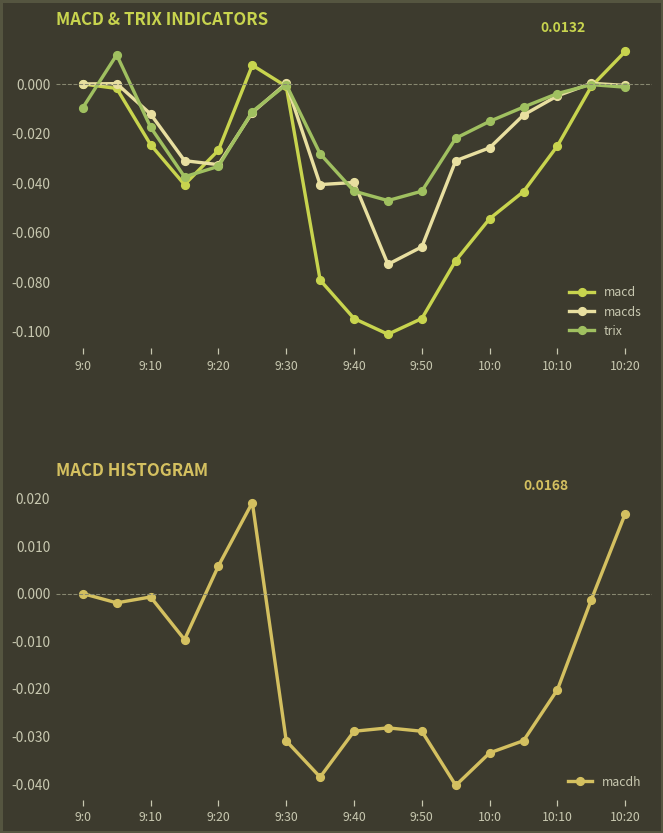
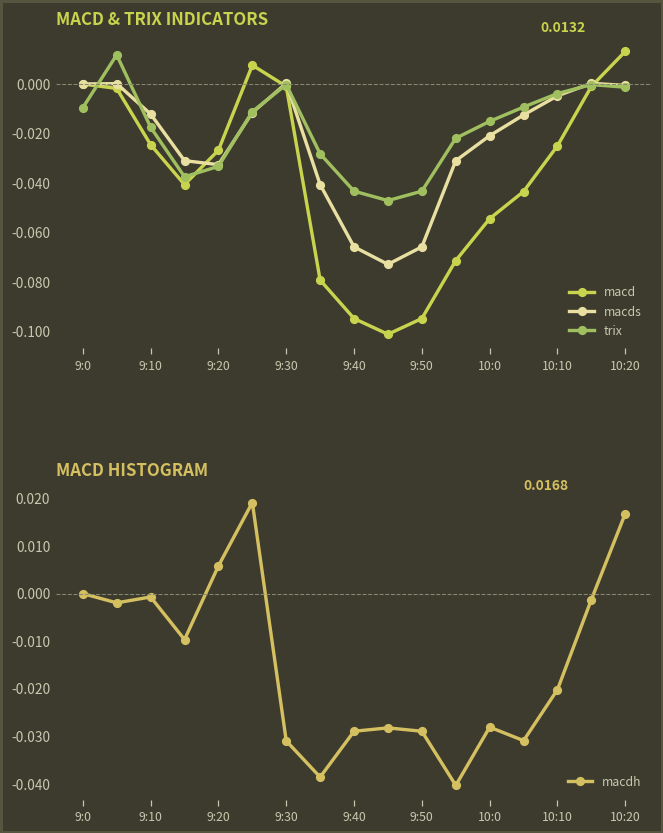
  {
    "MACD & TRIX INDICATORS": {
      "macds": {
        "9:10": -0.012,
-       "9:40": -0.040,
+       "9:40": -0.066,
        "9:50": -0.066,
-       "10:0": -0.026
+       "10:0": -0.021
      }
    },
    "MACD HISTOGRAM": {
      "9:0": 0.000,
      "9:10": -0.001,
      "9:20": 0.006,
      "9:30": -0.031,
      "9:40": -0.029,
      "9:50": -0.029,
-     "10:0": -0.034,
+     "10:0": -0.028,
      "10:10": -0.020,
      "10:20": 0.017
    }
  }
